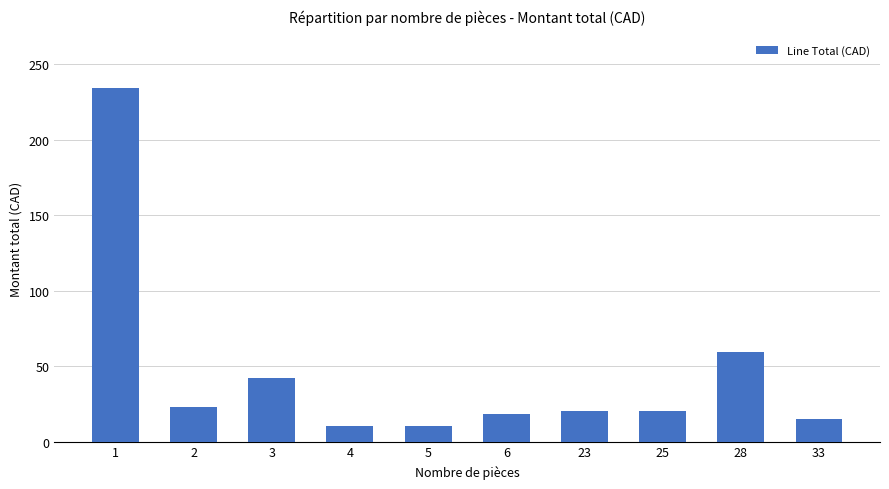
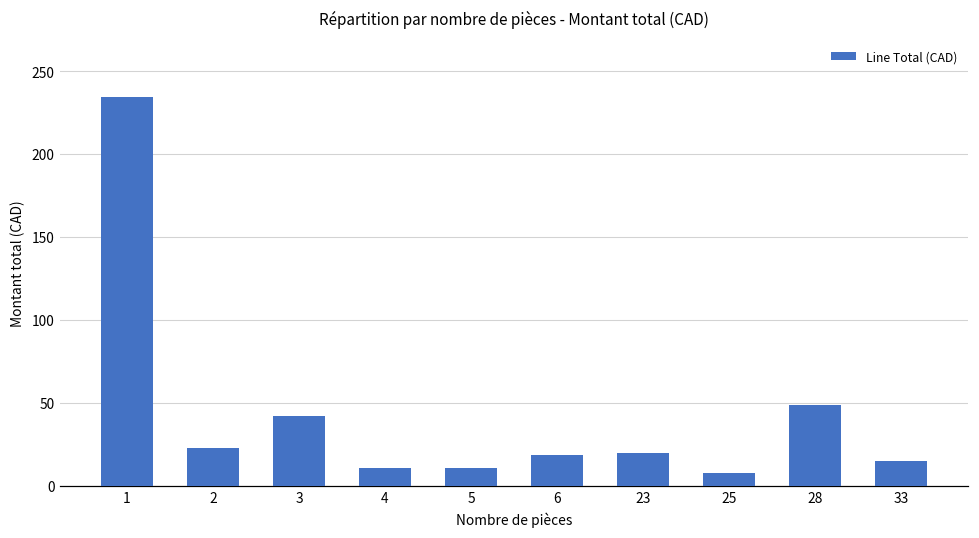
  {
    "1": 234,
    "2": 23,
    "3": 42,
    "4": 11,
    "5": 11,
    "6": 18,
    "23": 20,
-   "25": 21,
-   "28": 60,
+   "25": 8,
+   "28": 49,
    "33": 15
  }
